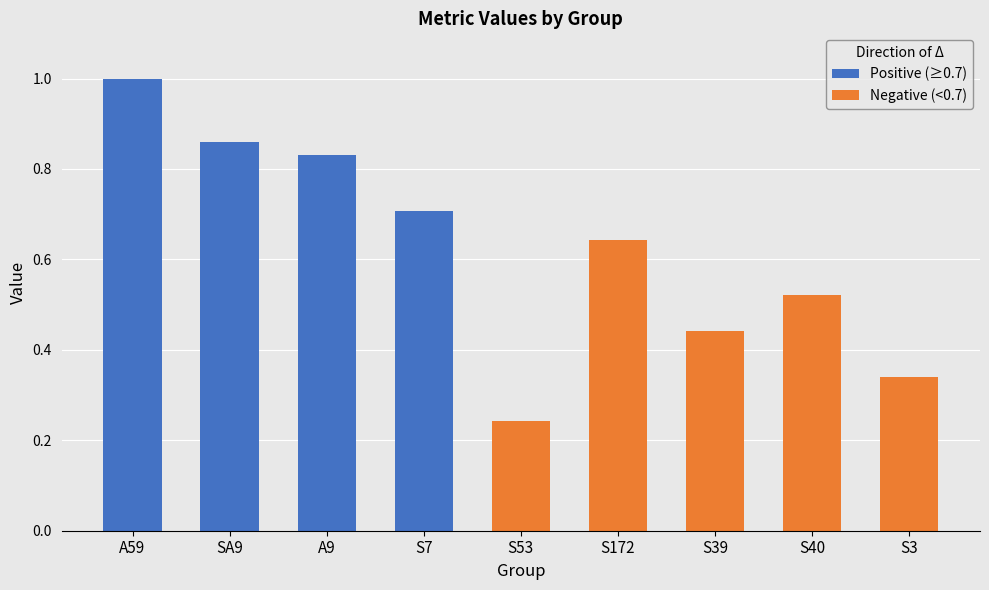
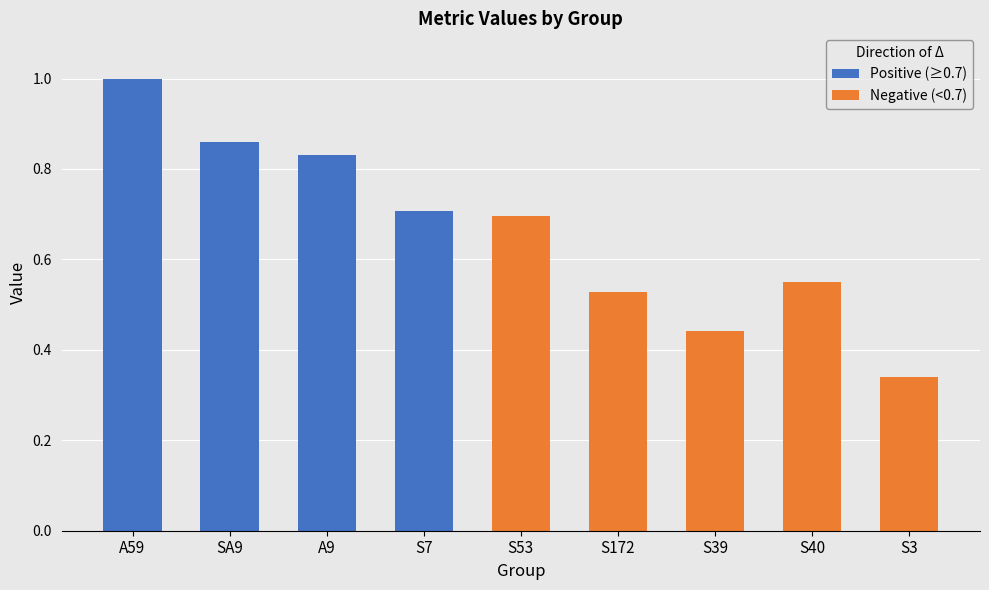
  {
    "Positive (≥0.7)": {
      "A59": 1.00,
      "SA9": 0.86,
      "A9": 0.83,
      "S7": 0.71,
      "S53": 0.00,
      "S172": 0.00,
      "S39": 0.00,
      "S40": 0.00,
      "S3": 0.00
    },
    "Negative (<0.7)": {
      "A59": 0.00,
      "SA9": 0.00,
      "A9": 0.00,
      "S7": 0.00,
-     "S53": 0.24,
-     "S172": 0.64,
+     "S53": 0.70,
+     "S172": 0.53,
      "S39": 0.44,
-     "S40": 0.52,
+     "S40": 0.55,
      "S3": 0.34
    }
  }
